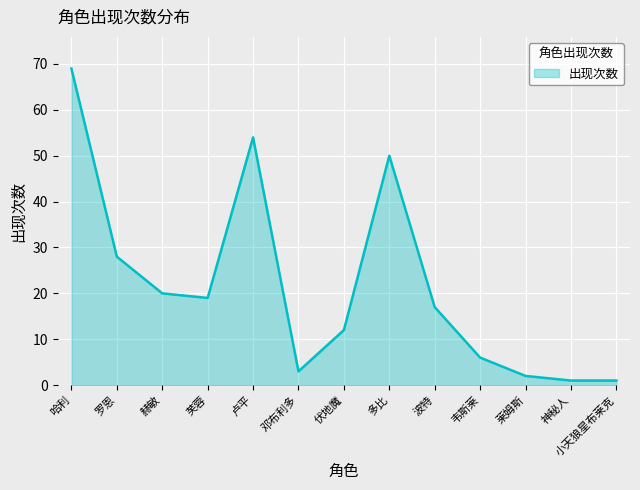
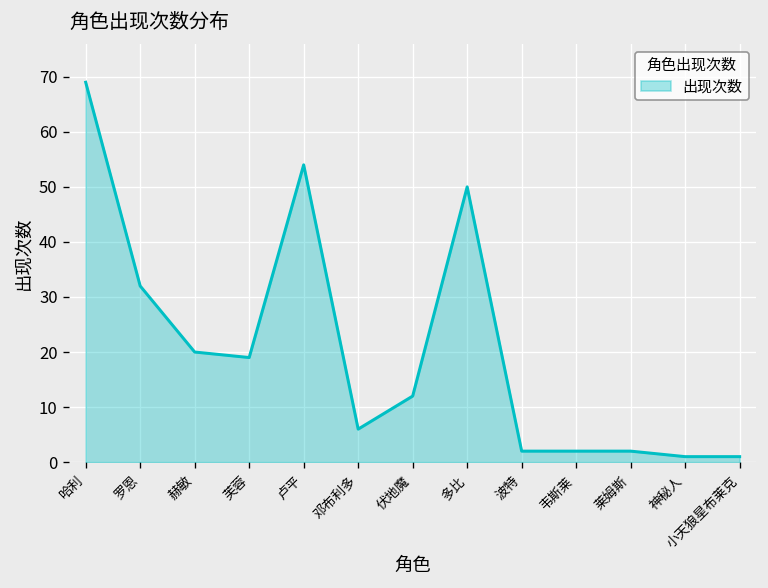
  {
    "哈利": 69,
-   "罗恩": 28,
+   "罗恩": 32,
    "赫敏": 20,
    "芙蓉": 19,
    "卢平": 54,
-   "邓布利多": 3,
+   "邓布利多": 6,
    "伏地魔": 12,
    "多比": 50,
-   "波特": 17,
-   "韦斯莱": 6,
+   "波特": 2,
+   "韦斯莱": 2,
    "莱姆斯": 2,
    "神秘人": 1,
    "小天狼星布莱克": 1
  }
